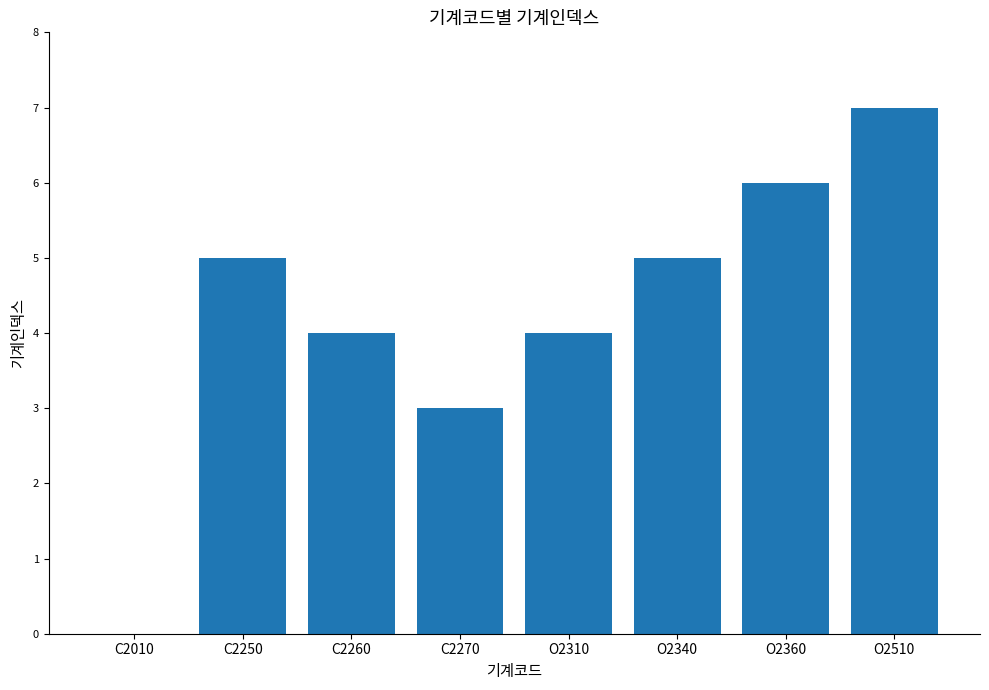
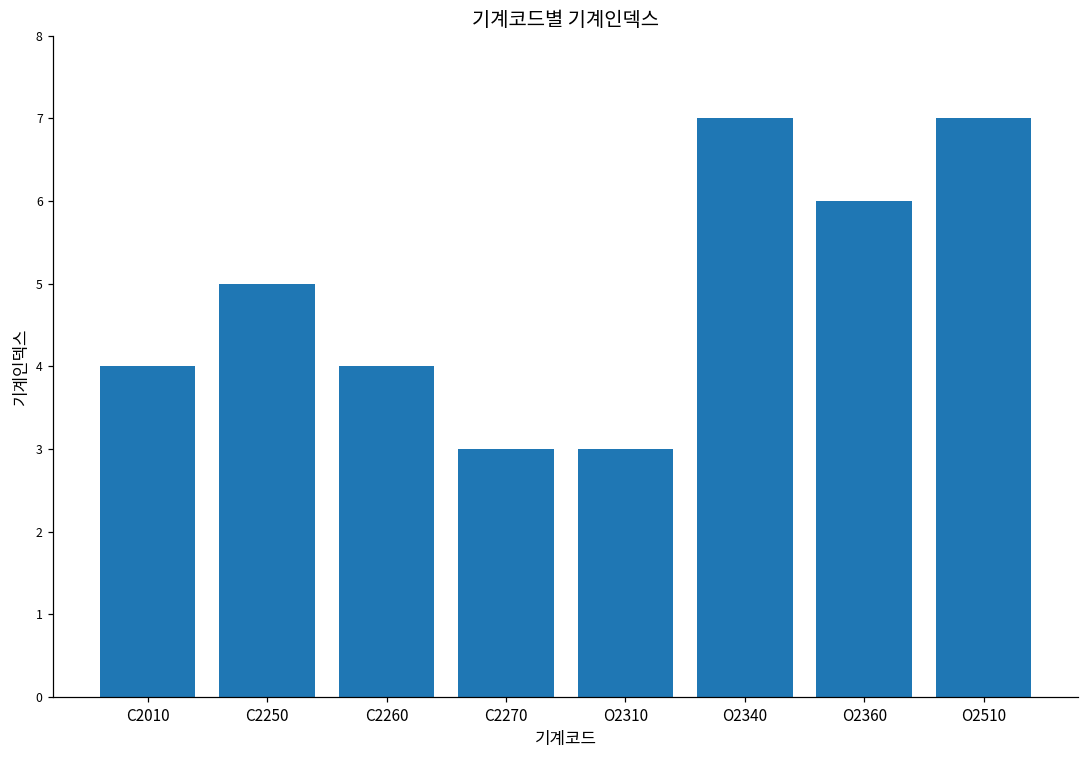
  {
-   "C2010": 0,
+   "C2010": 4,
    "C2250": 5,
    "C2260": 4,
    "C2270": 3,
-   "O2310": 4,
-   "O2340": 5,
+   "O2310": 3,
+   "O2340": 7,
    "O2360": 6,
    "O2510": 7
  }
